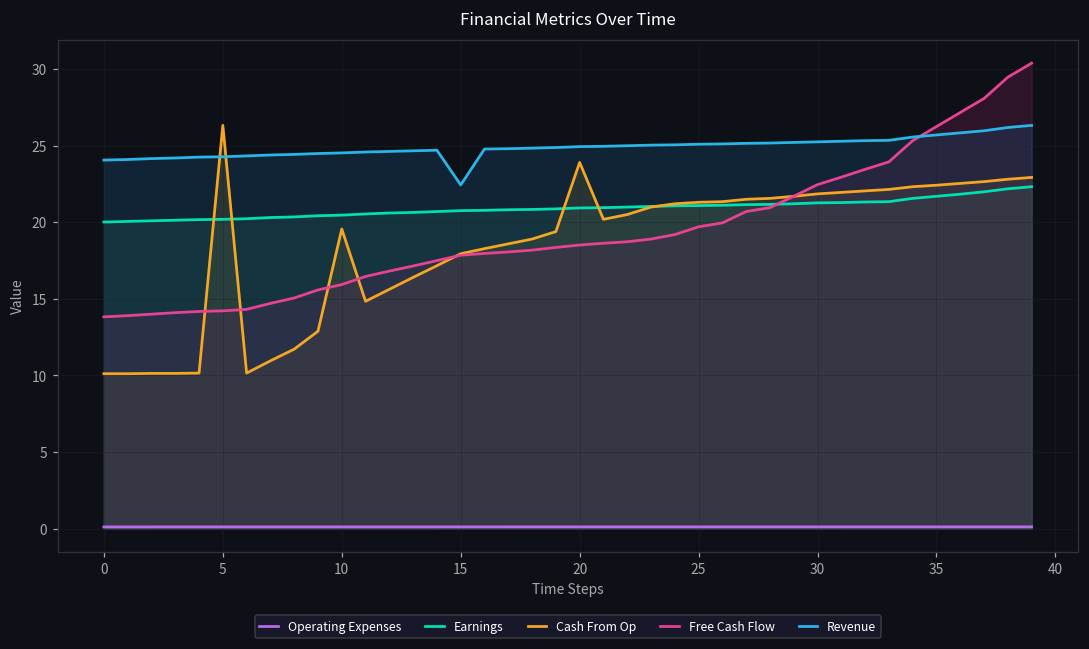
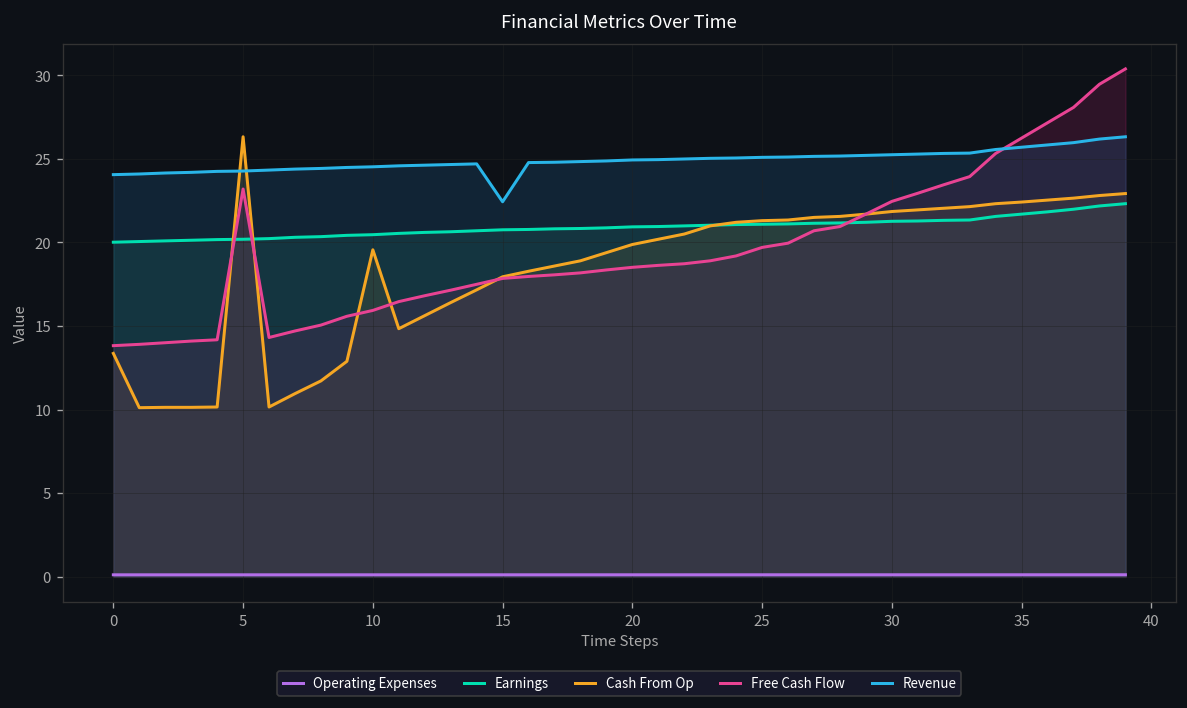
  {
    "Operating Expenses": {
      "0": 0.1,
      "5": 0.1,
      "10": 0.1,
      "15": 0.1,
      "20": 0.1,
      "25": 0.1,
      "30": 0.1,
      "35": 0.1
    },
    "Earnings": {
      "0": 20.0,
      "5": 20.2,
      "10": 20.5,
      "15": 20.8,
      "20": 20.9,
      "25": 21.1,
      "30": 21.3,
      "35": 21.7
    },
    "Cash From Op": {
-     "0": 10.1,
+     "0": 13.4,
      "5": 26.3,
      "10": 19.6,
-     "20": 23.9,
+     "20": 19.9,
      "25": 21.3,
      "30": 21.9,
      "35": 22.4
    },
    "Free Cash Flow": {
      "0": 13.8,
-     "5": 14.2,
+     "5": 23.2,
      "10": 15.9,
      "20": 18.5,
      "25": 19.7,
      "30": 22.5,
      "35": 26.2
    },
    "Revenue": {
      "0": 24.1,
      "5": 24.3,
      "10": 24.5,
      "15": 22.4,
      "20": 24.9,
      "25": 25.1,
      "30": 25.2,
      "35": 25.7
    }
  }
